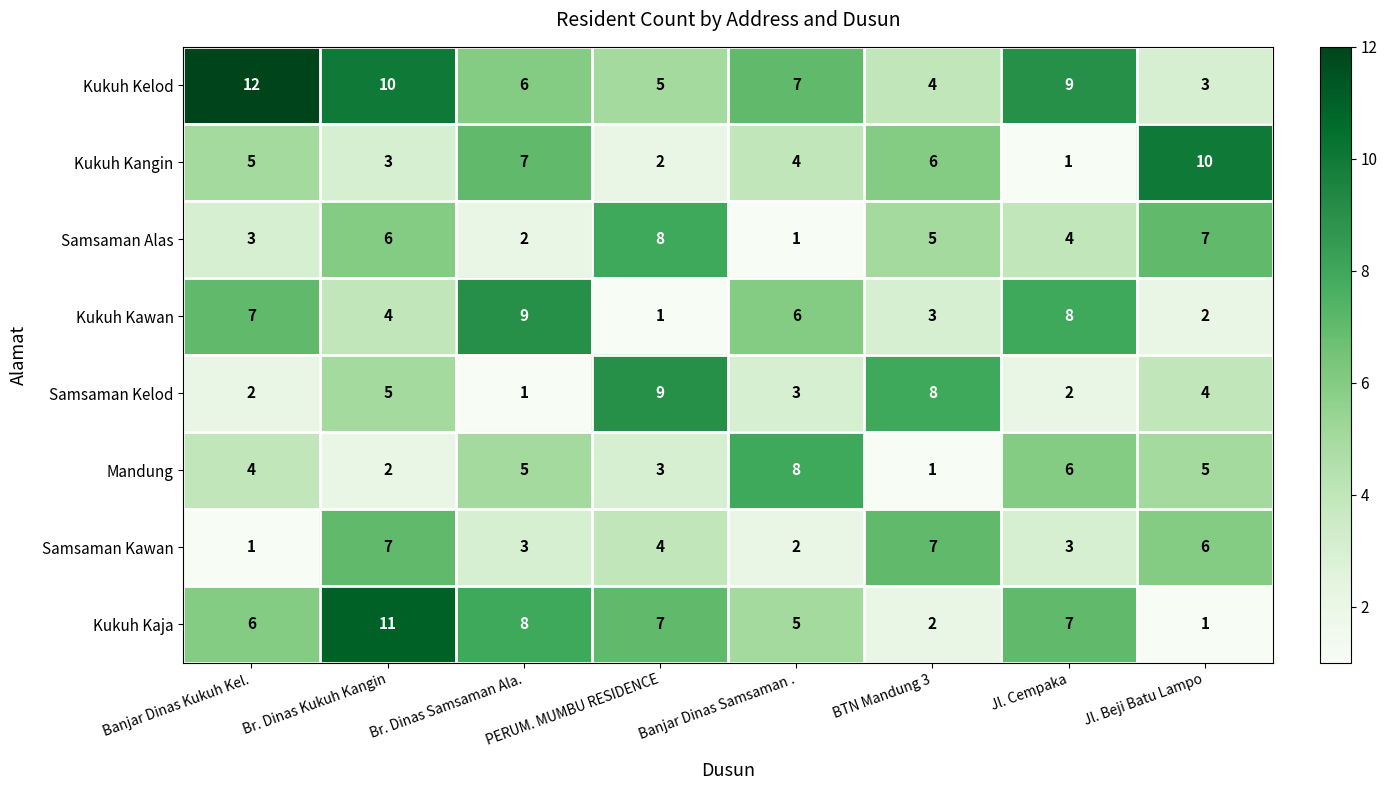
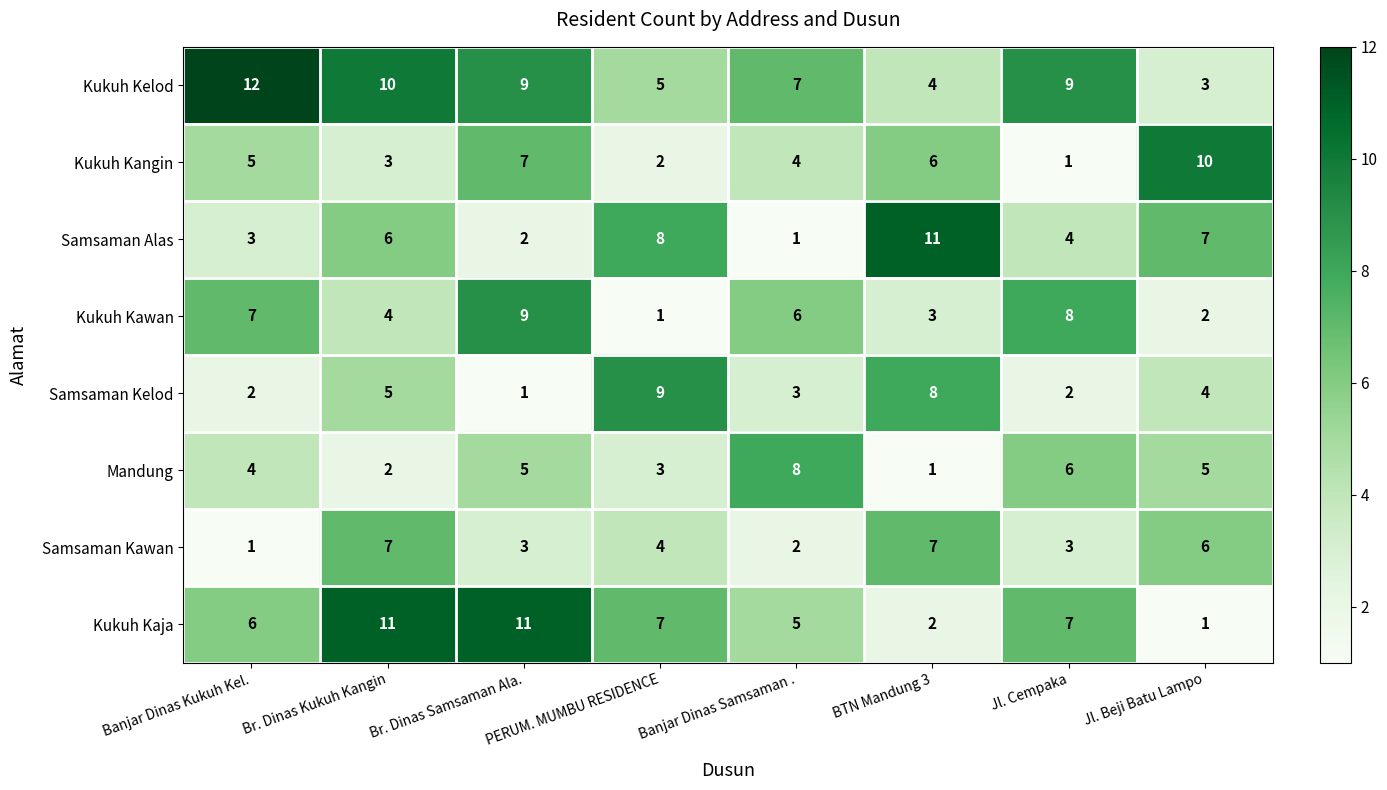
  {
    "Kukuh Kelod": {
      "Banjar Dinas Kukuh Kel.": 12,
      "Br. Dinas Kukuh Kangin": 10,
-     "Br. Dinas Samsaman Ala.": 6,
+     "Br. Dinas Samsaman Ala.": 9,
      "PERUM. MUMBU RESIDENCE": 5,
      "Banjar Dinas Samsaman .": 7,
      "BTN Mandung 3": 4,
      "Jl. Cempaka": 9,
      "Jl. Beji Batu Lampo": 3
    },
    "Kukuh Kangin": {
      "Banjar Dinas Kukuh Kel.": 5,
      "Br. Dinas Kukuh Kangin": 3,
      "Br. Dinas Samsaman Ala.": 7,
      "PERUM. MUMBU RESIDENCE": 2,
      "Banjar Dinas Samsaman .": 4,
      "BTN Mandung 3": 6,
      "Jl. Cempaka": 1,
      "Jl. Beji Batu Lampo": 10
    },
    "Samsaman Alas": {
      "Banjar Dinas Kukuh Kel.": 3,
      "Br. Dinas Kukuh Kangin": 6,
      "Br. Dinas Samsaman Ala.": 2,
      "PERUM. MUMBU RESIDENCE": 8,
      "Banjar Dinas Samsaman .": 1,
-     "BTN Mandung 3": 5,
+     "BTN Mandung 3": 11,
      "Jl. Cempaka": 4,
      "Jl. Beji Batu Lampo": 7
    },
    "Kukuh Kawan": {
      "Banjar Dinas Kukuh Kel.": 7,
      "Br. Dinas Kukuh Kangin": 4,
      "Br. Dinas Samsaman Ala.": 9,
      "PERUM. MUMBU RESIDENCE": 1,
      "Banjar Dinas Samsaman .": 6,
      "BTN Mandung 3": 3,
      "Jl. Cempaka": 8,
      "Jl. Beji Batu Lampo": 2
    },
    "Samsaman Kelod": {
      "Banjar Dinas Kukuh Kel.": 2,
      "Br. Dinas Kukuh Kangin": 5,
      "Br. Dinas Samsaman Ala.": 1,
      "PERUM. MUMBU RESIDENCE": 9,
      "Banjar Dinas Samsaman .": 3,
      "BTN Mandung 3": 8,
      "Jl. Cempaka": 2,
      "Jl. Beji Batu Lampo": 4
    },
    "Mandung": {
      "Banjar Dinas Kukuh Kel.": 4,
      "Br. Dinas Kukuh Kangin": 2,
      "Br. Dinas Samsaman Ala.": 5,
      "PERUM. MUMBU RESIDENCE": 3,
      "Banjar Dinas Samsaman .": 8,
      "BTN Mandung 3": 1,
      "Jl. Cempaka": 6,
      "Jl. Beji Batu Lampo": 5
    },
    "Samsaman Kawan": {
      "Banjar Dinas Kukuh Kel.": 1,
      "Br. Dinas Kukuh Kangin": 7,
      "Br. Dinas Samsaman Ala.": 3,
      "PERUM. MUMBU RESIDENCE": 4,
      "Banjar Dinas Samsaman .": 2,
      "BTN Mandung 3": 7,
      "Jl. Cempaka": 3,
      "Jl. Beji Batu Lampo": 6
    },
    "Kukuh Kaja": {
      "Banjar Dinas Kukuh Kel.": 6,
      "Br. Dinas Kukuh Kangin": 11,
-     "Br. Dinas Samsaman Ala.": 8,
+     "Br. Dinas Samsaman Ala.": 11,
      "PERUM. MUMBU RESIDENCE": 7,
      "Banjar Dinas Samsaman .": 5,
      "BTN Mandung 3": 2,
      "Jl. Cempaka": 7,
      "Jl. Beji Batu Lampo": 1
    }
  }
